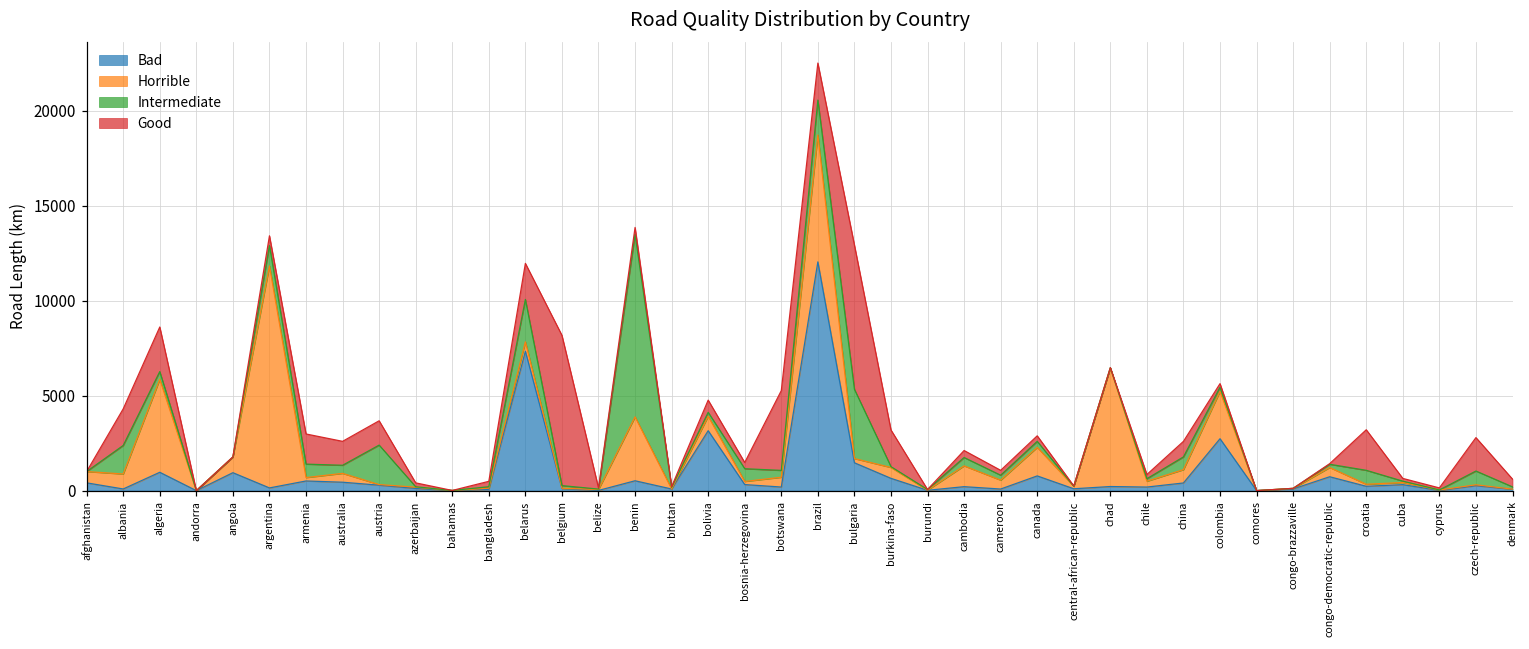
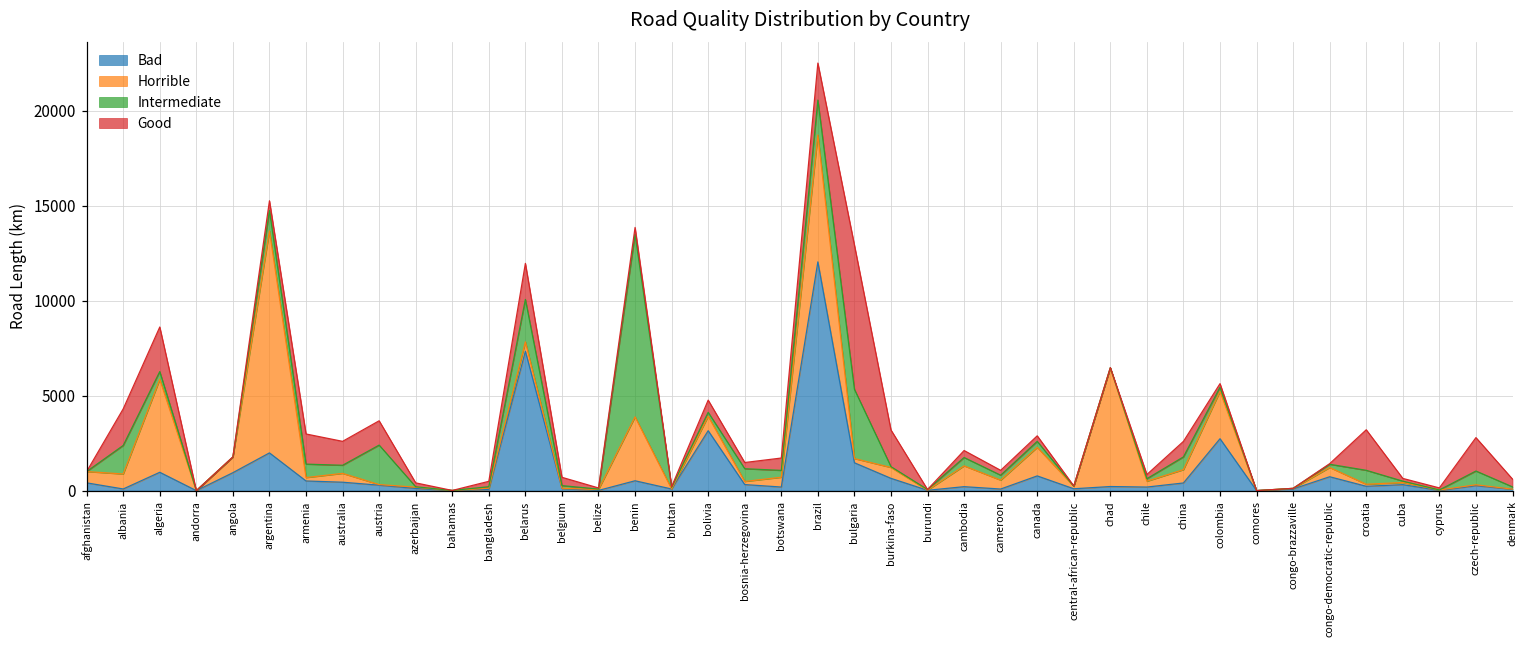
  {
    "Bad": {
      "afghanistan": 400,
      "albania": 100,
      "algeria": 1000,
      "angola": 900,
-     "argentina": 100,
+     "argentina": 2000,
      "armenia": 500,
      "australia": 400,
      "belarus": 7300,
      "benin": 500,
      "bolivia": 3200,
      "bosnia-herzegovina": 300,
      "botswana": 200,
      "brazil": 12000,
      "bulgaria": 1500,
      "burkina-faso": 600,
      "cambodia": 200,
      "cameroon": 100,
      "canada": 800,
      "chad": 200,
      "chile": 200,
      "china": 400,
      "colombia": 2700,
      "congo-democratic-republic": 700
    },
    "Horrible": {
      "albania": 800,
      "algeria": 4900,
      "argentina": 11700,
      "armenia": 200,
      "australia": 500,
      "belarus": 500,
      "benin": 3400,
      "bolivia": 800,
      "bosnia-herzegovina": 200,
      "botswana": 500,
      "brazil": 6700,
      "bulgaria": 200,
      "cambodia": 1100,
      "cameroon": 500,
      "canada": 1500,
      "china": 700,
      "colombia": 2500,
      "congo-democratic-republic": 500
    },
    "Intermediate": {
      "albania": 1500,
      "algeria": 400,
      "argentina": 1100,
      "armenia": 700,
      "australia": 400,
      "austria": 2100,
      "belarus": 2200,
      "benin": 9600,
      "bolivia": 200,
      "bosnia-herzegovina": 700,
      "botswana": 400,
      "brazil": 1800,
      "bulgaria": 3600,
      "cambodia": 400,
      "cameroon": 300,
      "canada": 300,
      "china": 700,
      "colombia": 200,
      "croatia": 700,
      "czech-republic": 700
    },
    "Good": {
      "albania": 1900,
      "algeria": 2300,
      "argentina": 500,
      "armenia": 1600,
      "australia": 1300,
      "austria": 1300,
      "azerbaijan": 200,
      "bangladesh": 300,
      "belarus": 1900,
-     "belgium": 7900,
+     "belgium": 400,
      "benin": 400,
      "bolivia": 600,
      "bosnia-herzegovina": 300,
-     "botswana": 4200,
+     "botswana": 700,
      "brazil": 1900,
      "bulgaria": 7600,
      "burkina-faso": 1900,
      "cambodia": 400,
      "cameroon": 300,
      "canada": 300,
      "chile": 200,
      "china": 800,
      "colombia": 200,
      "croatia": 2100,
      "czech-republic": 1800,
      "denmark": 400
    }
  }
